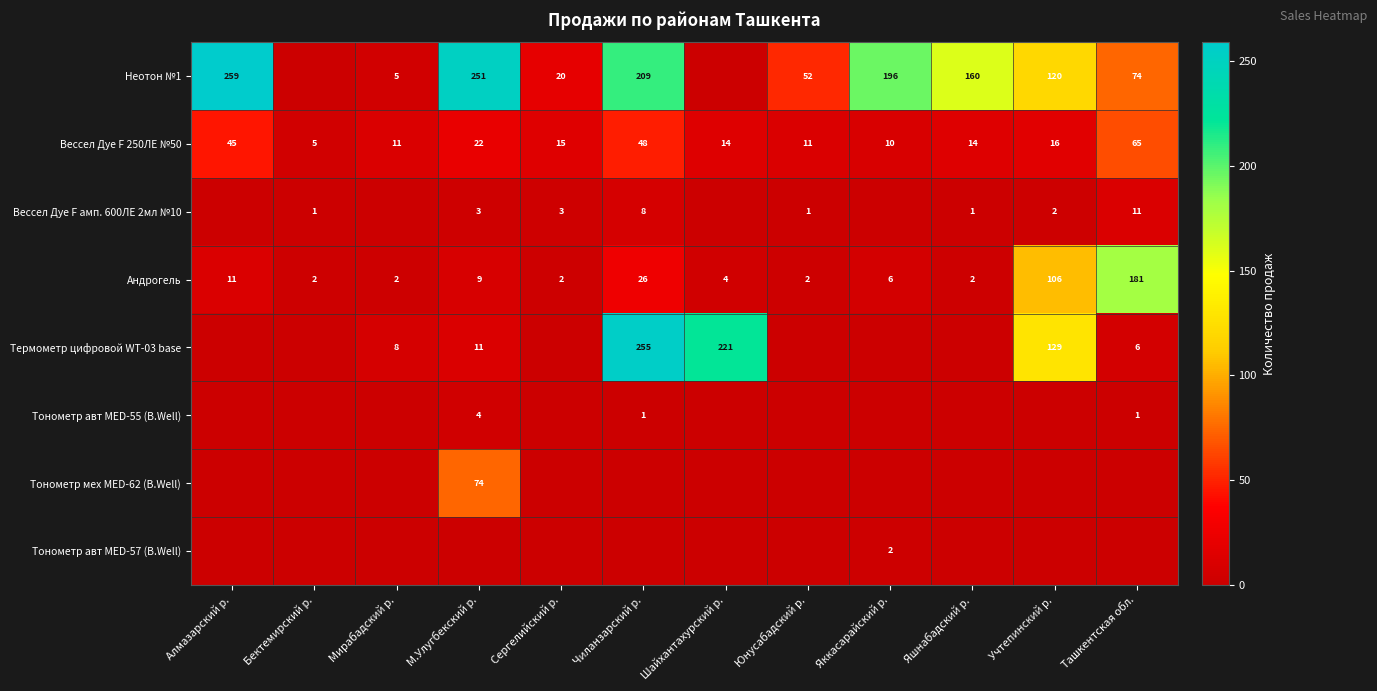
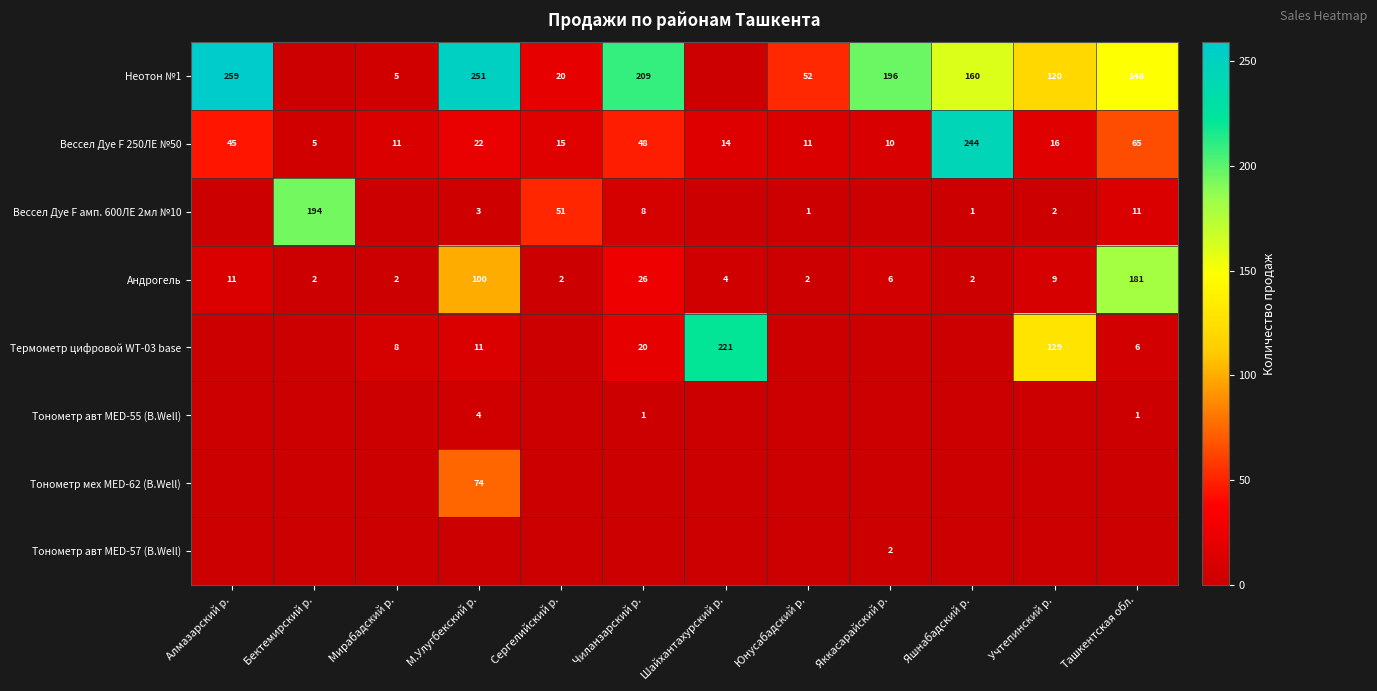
  {
    "Неотон №1": {
      "Алмазарский р.": 259,
      "Мирабадский р.": 5,
      "М.Улугбекский р.": 251,
      "Сергелийский р.": 20,
      "Чиланзарский р.": 209,
      "Юнусабадский р.": 52,
      "Яккасарайский р.": 196,
      "Яшнабадский р.": 160,
      "Учтепинский р.": 120,
-     "Ташкентская обл.": 74
+     "Ташкентская обл.": 148
    },
    "Вессел Дуе F 250ЛЕ №50": {
      "Алмазарский р.": 45,
      "Бектемирский р.": 5,
      "Мирабадский р.": 11,
      "М.Улугбекский р.": 22,
      "Сергелийский р.": 15,
      "Чиланзарский р.": 48,
      "Шайхантахурский р.": 14,
      "Юнусабадский р.": 11,
      "Яккасарайский р.": 10,
-     "Яшнабадский р.": 14,
+     "Яшнабадский р.": 244,
      "Учтепинский р.": 16,
      "Ташкентская обл.": 65
    },
    "Вессел Дуе F амп. 600ЛЕ 2мл №10": {
-     "Бектемирский р.": 1,
+     "Бектемирский р.": 194,
      "М.Улугбекский р.": 3,
-     "Сергелийский р.": 3,
+     "Сергелийский р.": 51,
      "Чиланзарский р.": 8,
      "Юнусабадский р.": 1,
      "Яшнабадский р.": 1,
      "Учтепинский р.": 2,
      "Ташкентская обл.": 11
    },
    "Андрогель": {
      "Алмазарский р.": 11,
      "Бектемирский р.": 2,
      "Мирабадский р.": 2,
-     "М.Улугбекский р.": 9,
+     "М.Улугбекский р.": 100,
      "Сергелийский р.": 2,
      "Чиланзарский р.": 26,
      "Шайхантахурский р.": 4,
      "Юнусабадский р.": 2,
      "Яккасарайский р.": 6,
      "Яшнабадский р.": 2,
-     "Учтепинский р.": 106,
+     "Учтепинский р.": 9,
      "Ташкентская обл.": 181
    },
    "Термометр цифровой WT-03 base": {
      "Мирабадский р.": 8,
      "М.Улугбекский р.": 11,
-     "Чиланзарский р.": 255,
+     "Чиланзарский р.": 20,
      "Шайхантахурский р.": 221,
      "Учтепинский р.": 129,
      "Ташкентская обл.": 6
    },
    "Тонометр авт MED-55 (B.Well)": {
      "М.Улугбекский р.": 4,
      "Чиланзарский р.": 1,
      "Ташкентская обл.": 1
    },
    "Тонометр мех MED-62 (B.Well)": {
      "М.Улугбекский р.": 74
    },
    "Тонометр авт MED-57 (B.Well)": {
      "Яккасарайский р.": 2
    }
  }
